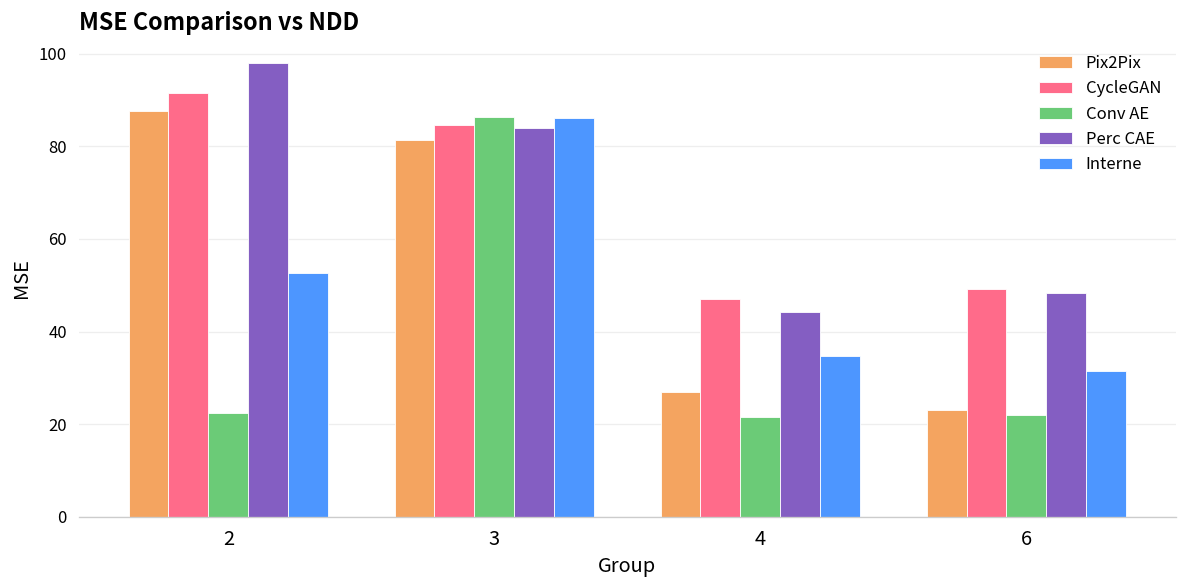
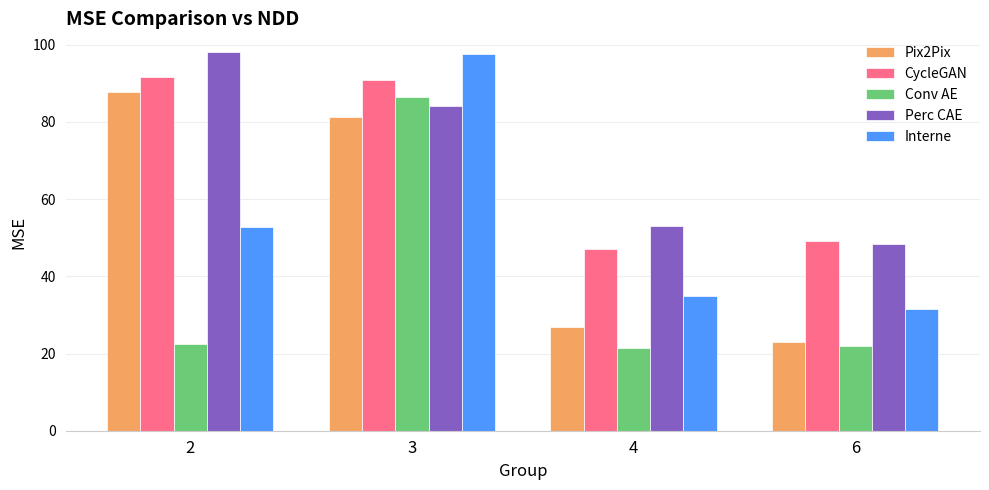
  {
    "Pix2Pix": {
      "2": 88,
      "3": 81,
      "4": 27,
      "6": 23
    },
    "CycleGAN": {
      "2": 92,
-     "3": 85,
+     "3": 91,
      "4": 47,
      "6": 49
    },
    "Conv AE": {
      "2": 22,
      "3": 86,
      "4": 21,
      "6": 22
    },
    "Perc CAE": {
      "2": 98,
      "3": 84,
-     "4": 44,
+     "4": 53,
      "6": 48
    },
    "Interne": {
      "2": 53,
-     "3": 86,
+     "3": 97,
      "4": 35,
      "6": 31
    }
  }
